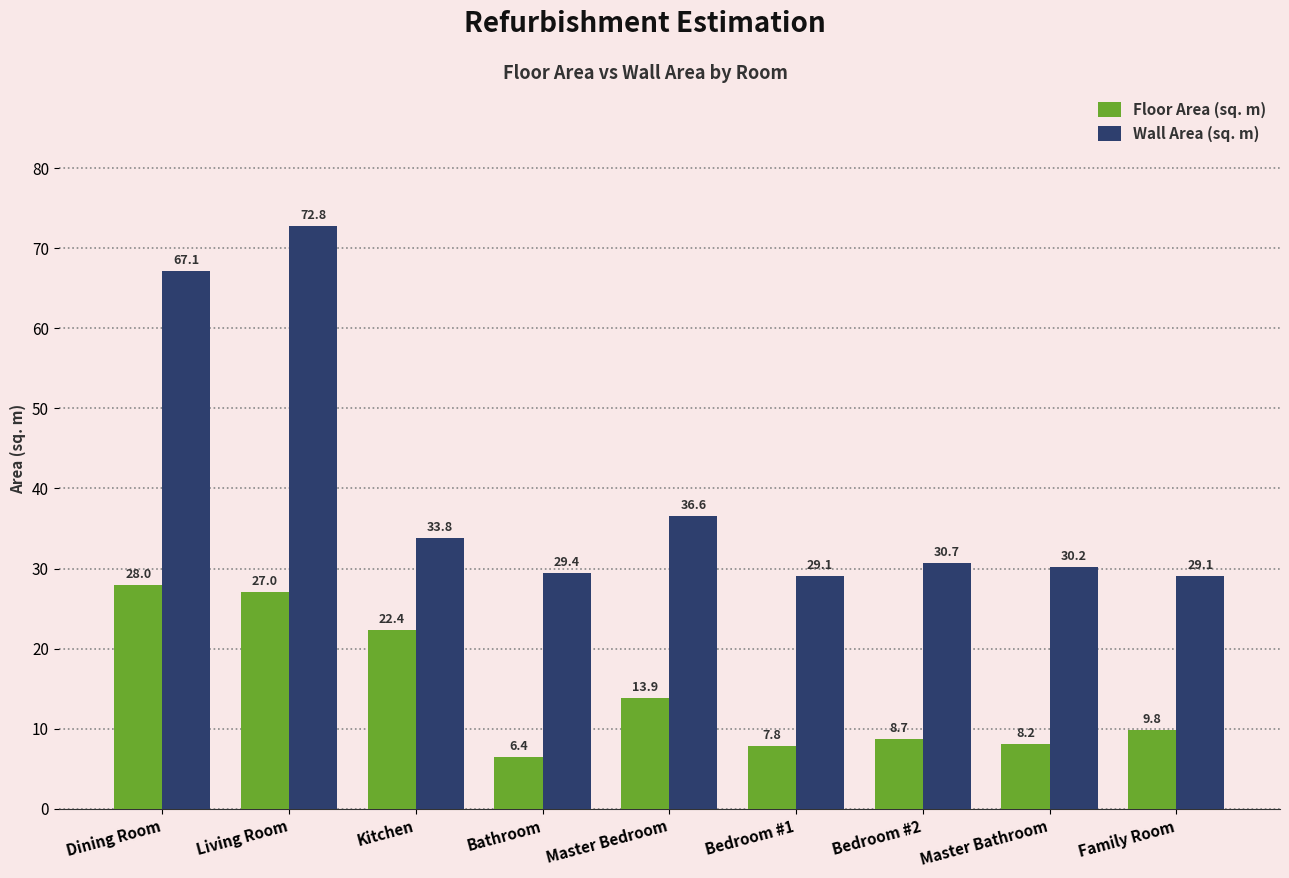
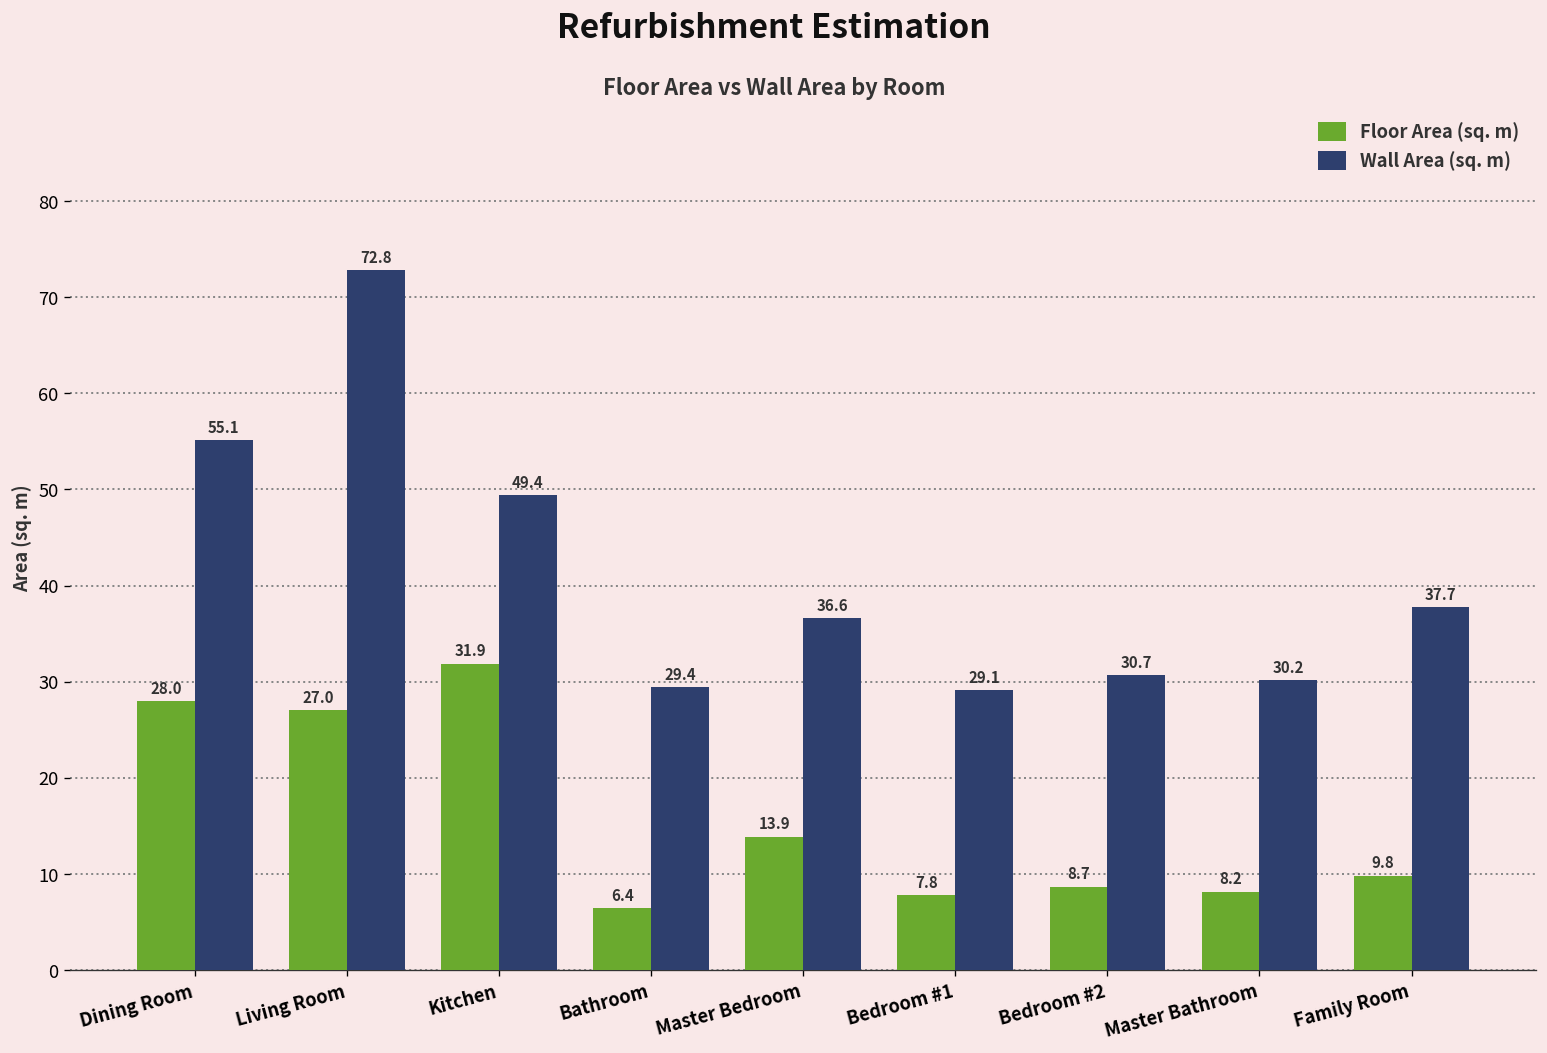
  {
    "Floor Area (sq. m)": {
      "Dining Room": 28.0,
      "Living Room": 27.0,
-     "Kitchen": 22.4,
+     "Kitchen": 31.9,
      "Bathroom": 6.4,
      "Master Bedroom": 13.9,
      "Bedroom #1": 7.8,
      "Bedroom #2": 8.7,
      "Master Bathroom": 8.2,
      "Family Room": 9.8
    },
    "Wall Area (sq. m)": {
-     "Dining Room": 67.1,
+     "Dining Room": 55.1,
      "Living Room": 72.8,
-     "Kitchen": 33.8,
+     "Kitchen": 49.4,
      "Bathroom": 29.4,
      "Master Bedroom": 36.6,
      "Bedroom #1": 29.1,
      "Bedroom #2": 30.7,
      "Master Bathroom": 30.2,
-     "Family Room": 29.1
+     "Family Room": 37.7
    }
  }
